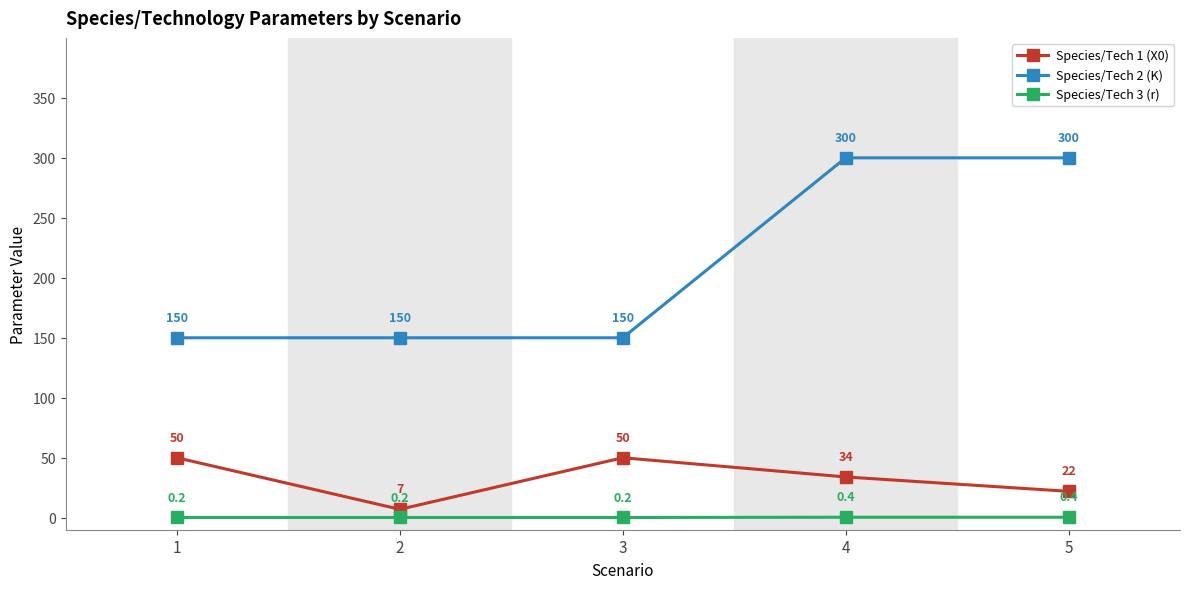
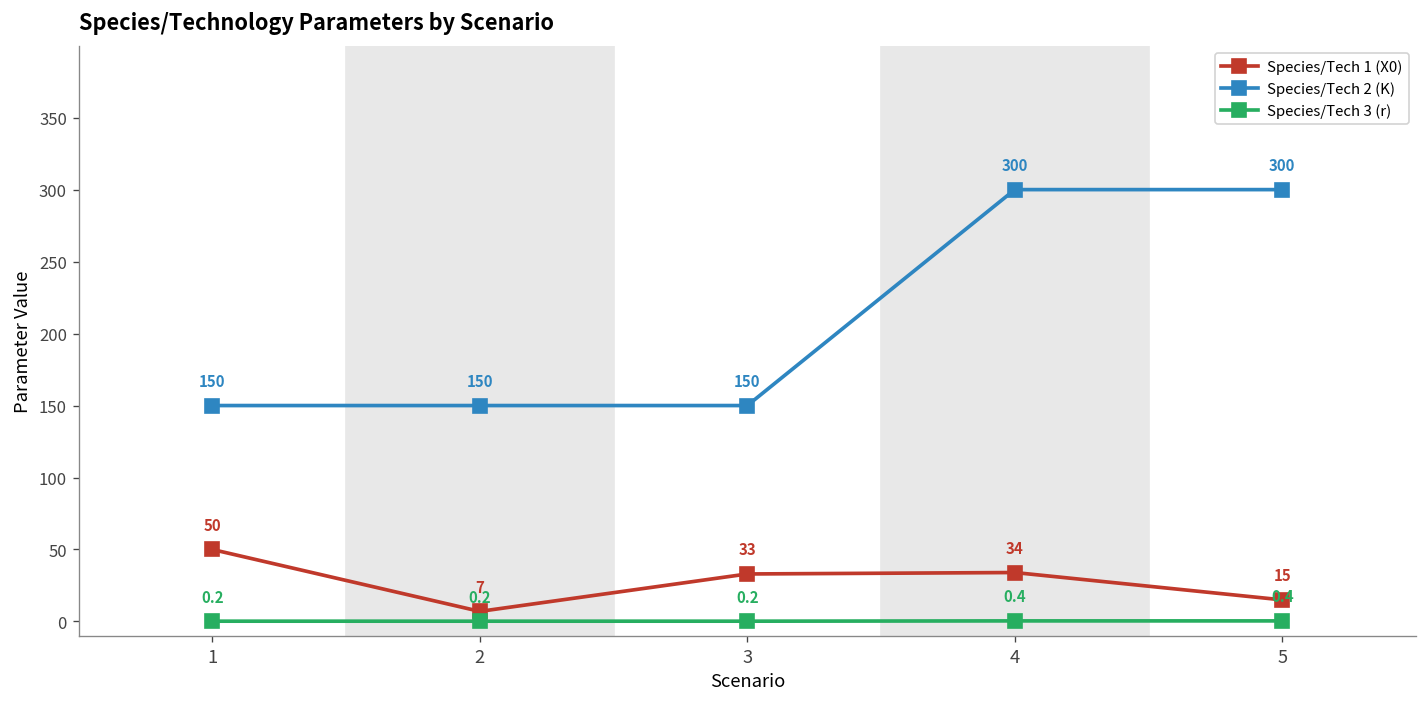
  {
    "Species/Tech 1 (X0)": {
      "1": 50,
-     "3": 50,
+     "3": 33,
      "4": 34,
-     "5": 22
+     "5": 15
    },
    "Species/Tech 2 (K)": {
      "1": 150,
      "2": 150,
      "3": 150,
      "4": 300,
      "5": 300
    },
    "Species/Tech 3 (r)": {
      "1": 0.2,
      "2": 0.2,
      "3": 0.2,
      "4": 0.4
    }
  }
